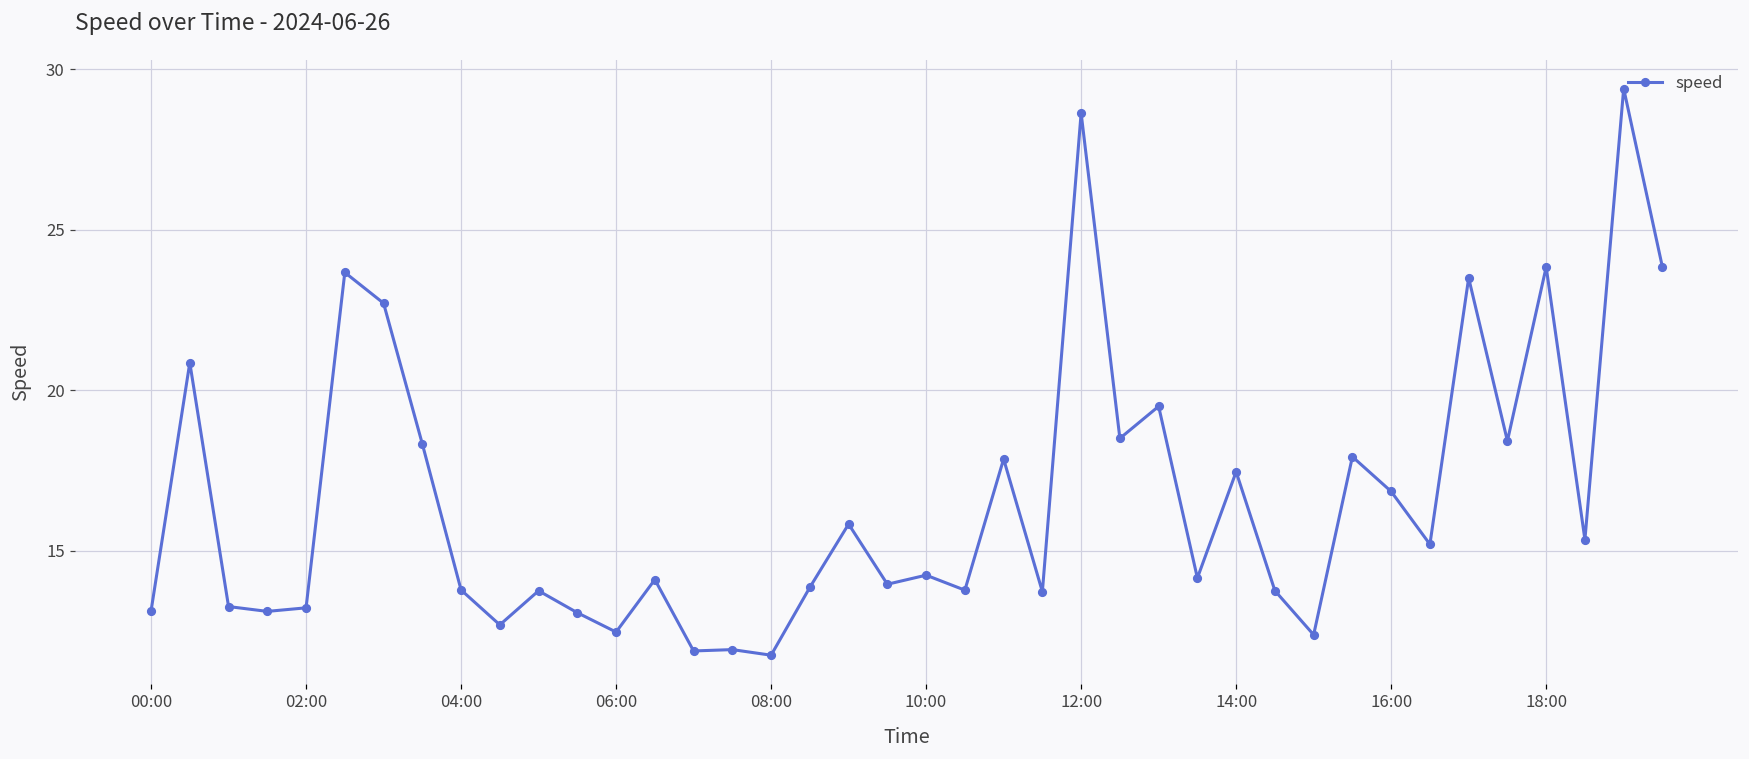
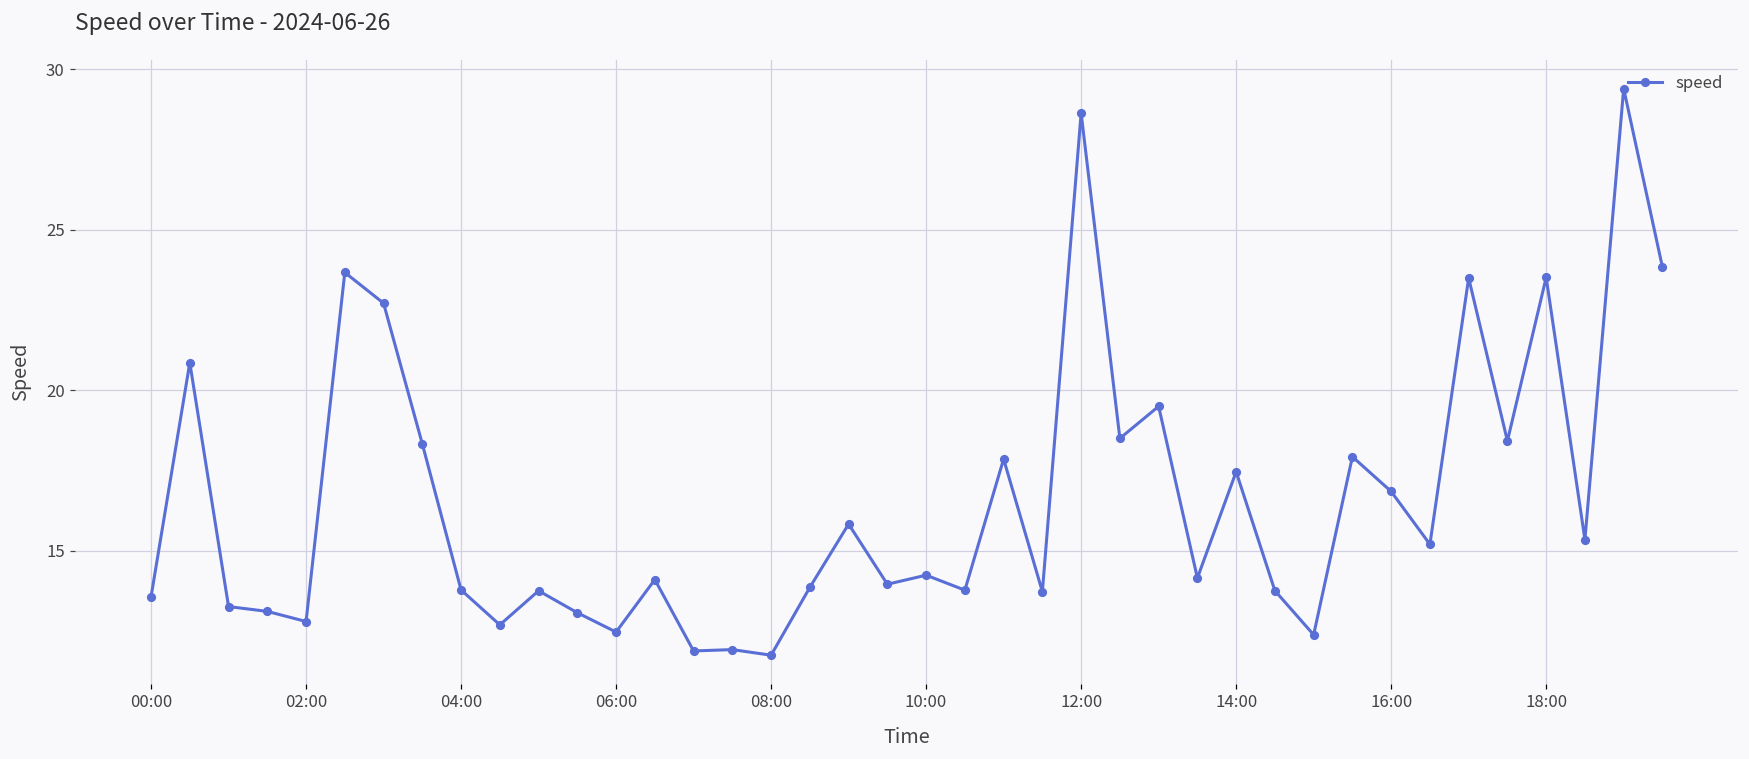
  {
-   "00:00": 13.1,
-   "02:00": 13.2,
+   "00:00": 13.6,
+   "02:00": 12.8,
    "04:00": 13.8,
    "06:00": 12.5,
    "08:00": 11.8,
    "10:00": 14.2,
    "12:00": 28.6,
    "14:00": 17.5,
    "16:00": 16.9,
-   "18:00": 23.8
+   "18:00": 23.5
  }
